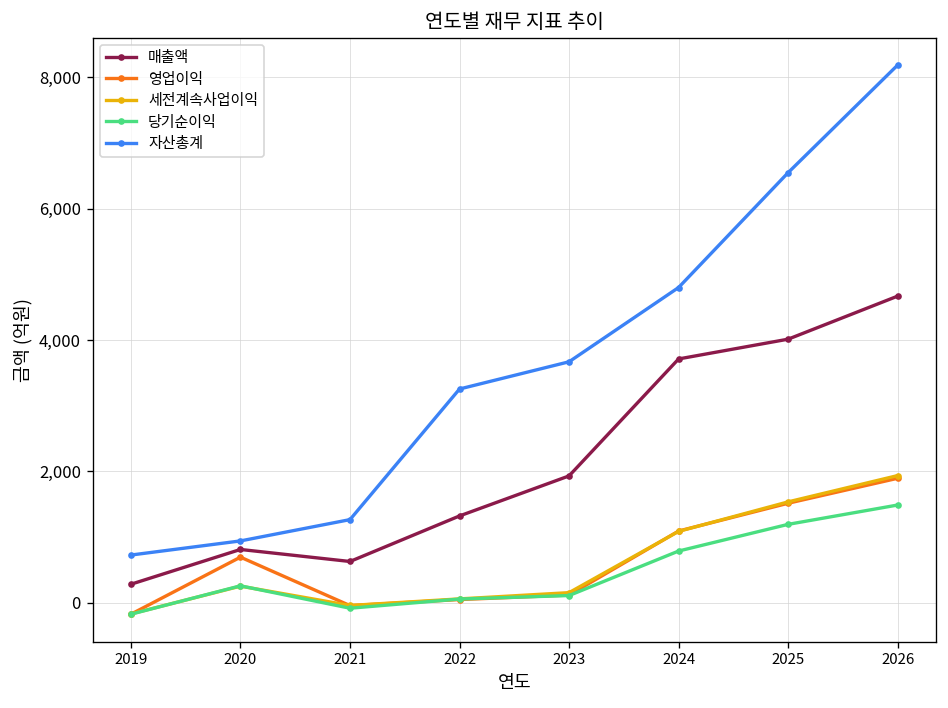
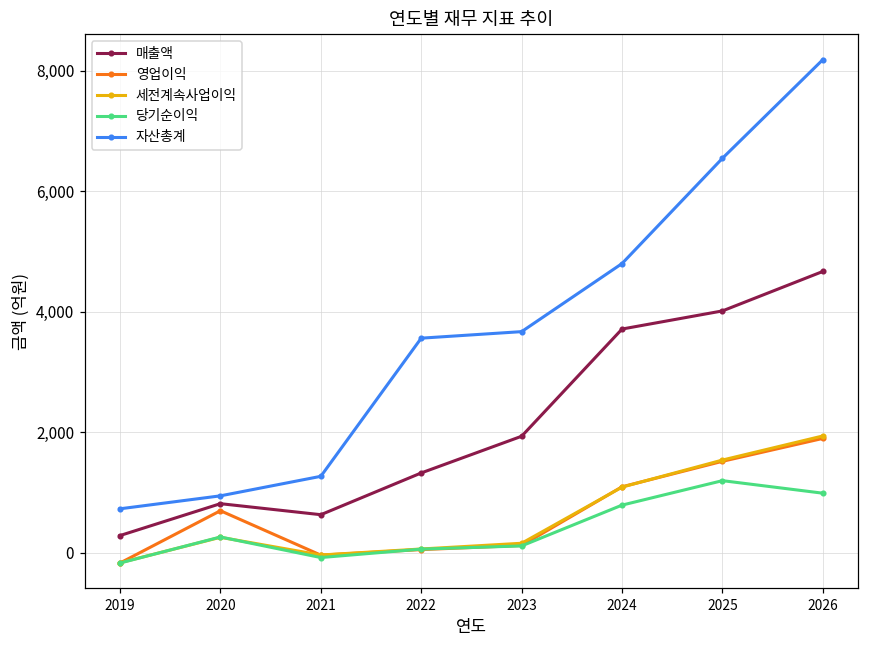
  {
    "매출액": {
      "2019": "300",
      "2020": "800",
      "2021": "600",
      "2022": "1,300",
      "2023": "1,900",
      "2024": "3,700",
      "2025": "4,000",
      "2026": "4,700"
    },
    "영업이익": {
      "2020": "700"
    },
    "당기순이익": {
      "2024": "800",
      "2025": "1,200",
-     "2026": "1,500"
+     "2026": "1,000"
    },
    "자산총계": {
      "2019": "700",
      "2020": "900",
      "2021": "1,300",
-     "2022": "3,300",
+     "2022": "3,600",
      "2023": "3,700",
      "2024": "4,800",
      "2025": "6,500",
      "2026": "8,200"
    }
  }
